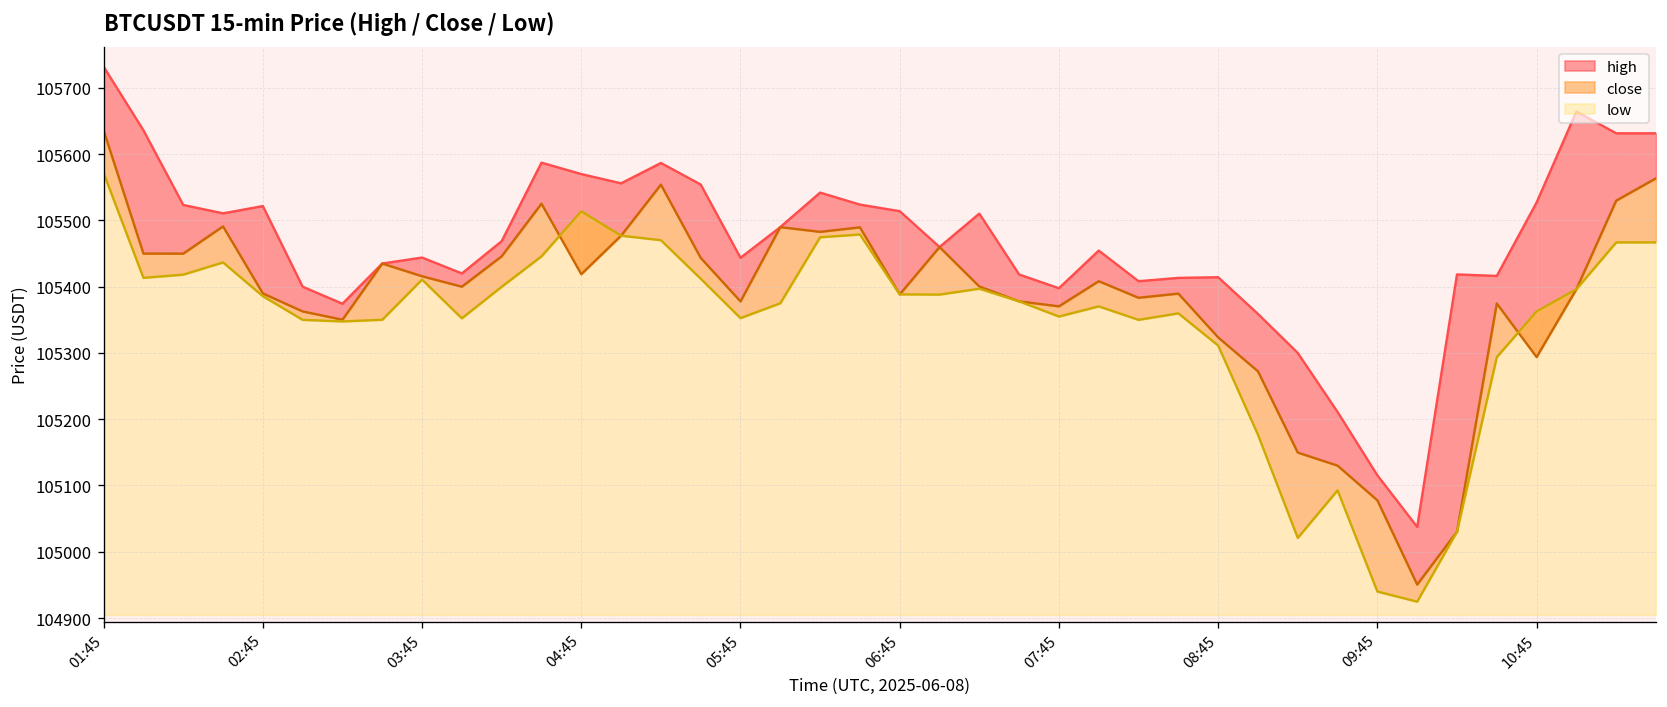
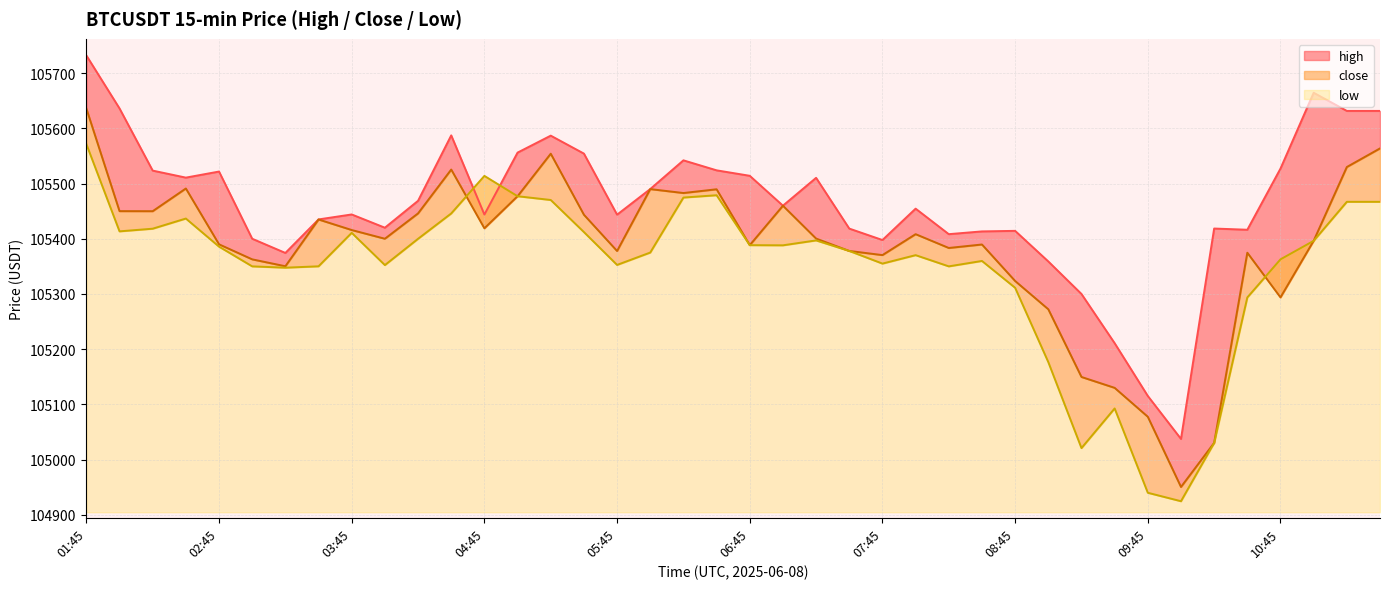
  {
    "high": {
      "01:45": 105730,
      "02:45": 105520,
      "03:45": 105440,
-     "04:45": 105570,
+     "04:45": 105440,
      "05:45": 105440,
      "06:45": 105510,
      "07:45": 105400,
      "08:45": 105410,
      "09:45": 105120,
      "10:45": 105530
    },
    "low": {
      "01:45": 105570,
      "03:45": 105410,
      "05:45": 105350,
      "07:45": 105360,
      "08:45": 105310,
      "09:45": 104940
    }
  }
